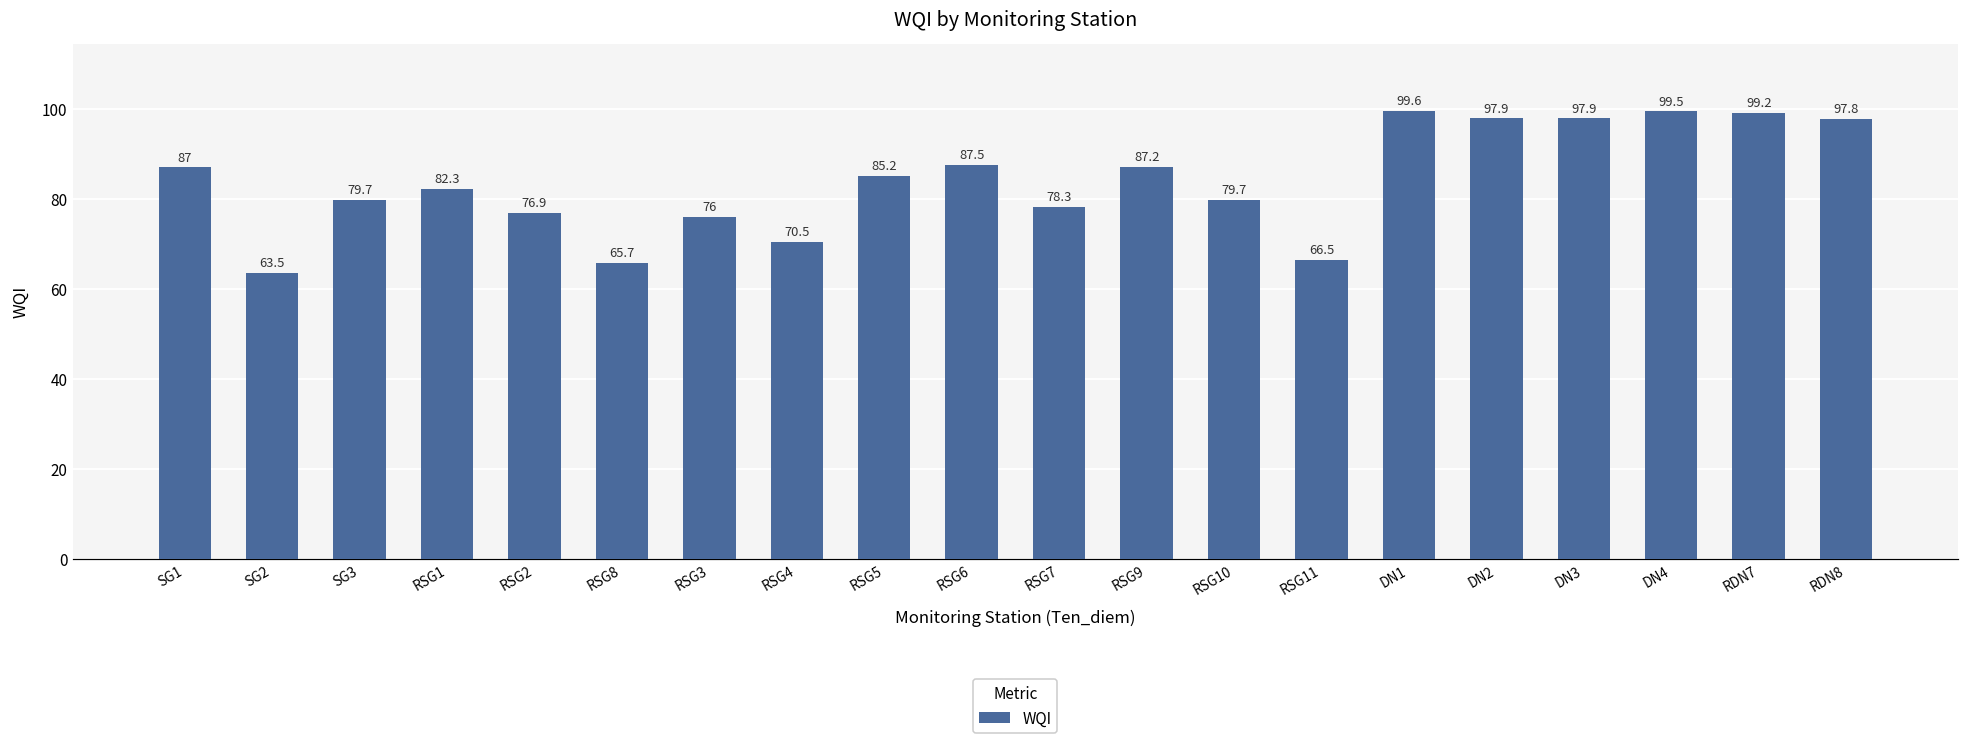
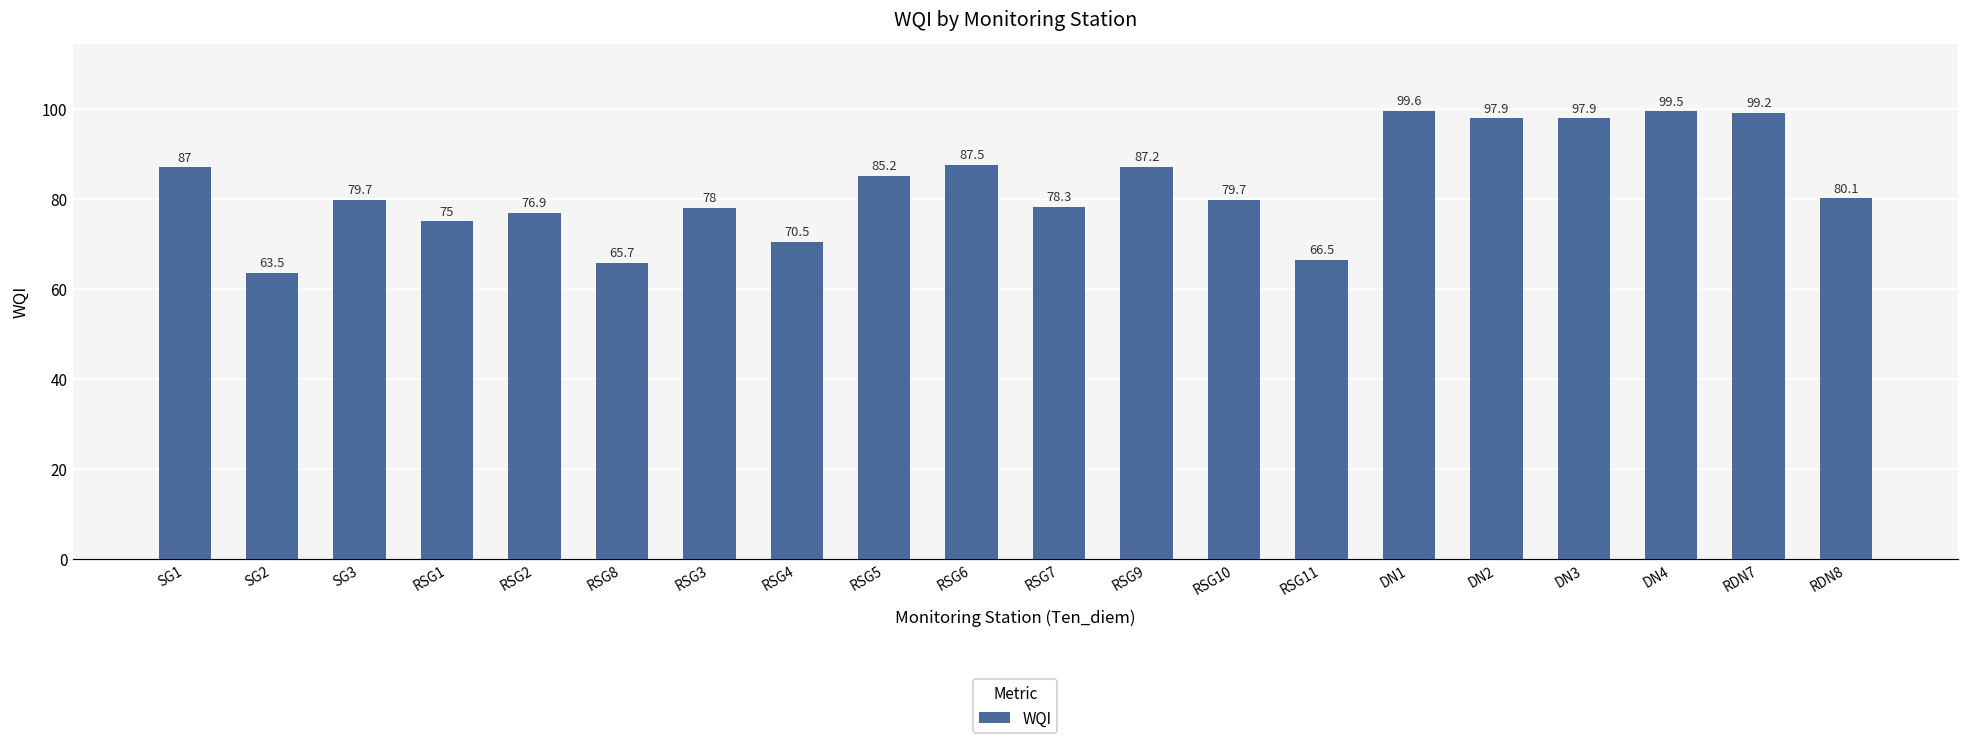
  {
    "SG1": 87,
    "SG2": 63.5,
    "SG3": 79.7,
-   "RSG1": 82.3,
+   "RSG1": 75,
    "RSG2": 76.9,
    "RSG8": 65.7,
-   "RSG3": 76,
+   "RSG3": 78,
    "RSG4": 70.5,
    "RSG5": 85.2,
    "RSG6": 87.5,
    "RSG7": 78.3,
    "RSG9": 87.2,
    "RSG10": 79.7,
    "RSG11": 66.5,
    "DN1": 99.6,
    "DN2": 97.9,
    "DN3": 97.9,
    "DN4": 99.5,
    "RDN7": 99.2,
-   "RDN8": 97.8
+   "RDN8": 80.1
  }
